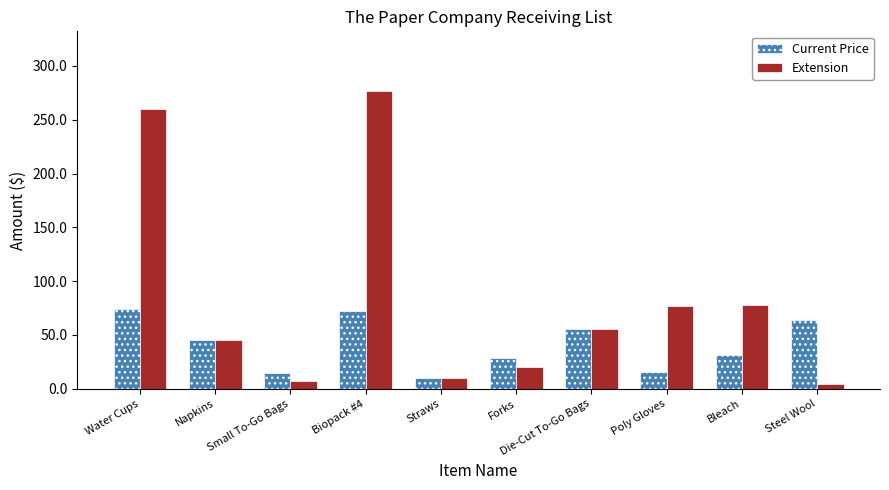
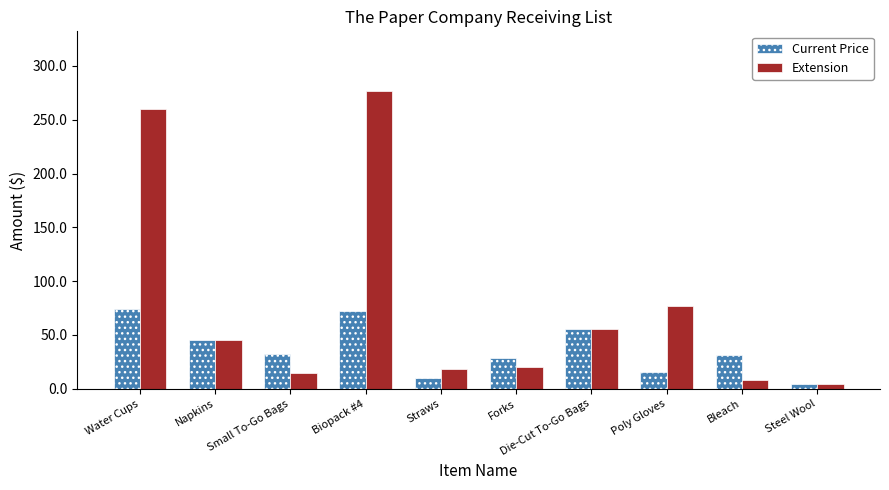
  {
    "Current Price": {
      "Water Cups": 74,
      "Napkins": 45,
-     "Small To-Go Bags": 15,
+     "Small To-Go Bags": 32,
      "Biopack #4": 72,
      "Straws": 10,
      "Forks": 29,
      "Die-Cut To-Go Bags": 55,
      "Poly Gloves": 16,
      "Bleach": 31,
-     "Steel Wool": 64
+     "Steel Wool": 5
    },
    "Extension": {
      "Water Cups": 260,
      "Napkins": 45,
-     "Small To-Go Bags": 7,
+     "Small To-Go Bags": 15,
      "Biopack #4": 277,
-     "Straws": 10,
+     "Straws": 19,
      "Forks": 21,
      "Die-Cut To-Go Bags": 55,
      "Poly Gloves": 77,
-     "Bleach": 78,
+     "Bleach": 8,
      "Steel Wool": 5
    }
  }
